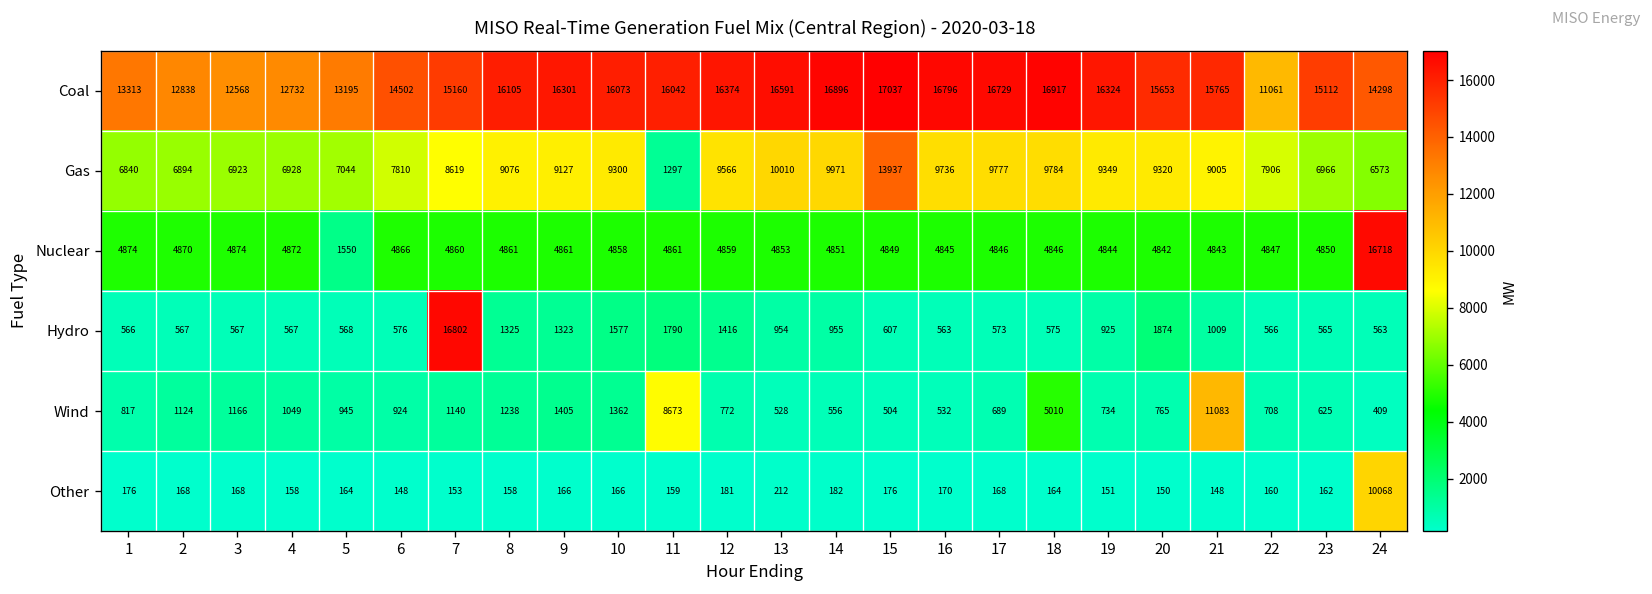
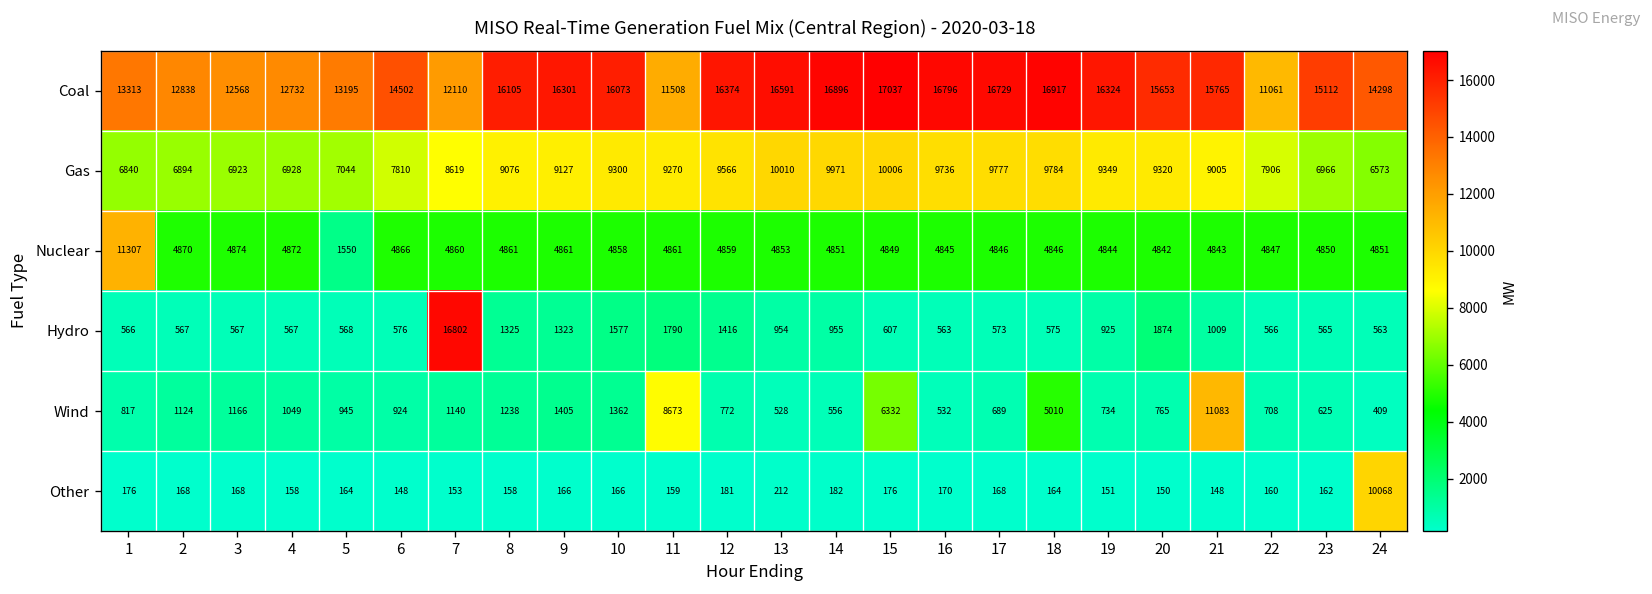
  {
    "Coal": {
      "1": 13313,
      "2": 12838,
      "3": 12568,
      "4": 12732,
      "5": 13195,
      "6": 14502,
-     "7": 15160,
+     "7": 12110,
      "8": 16105,
      "9": 16301,
      "10": 16073,
-     "11": 16042,
+     "11": 11508,
      "12": 16374,
      "13": 16591,
      "14": 16896,
      "15": 17037,
      "16": 16796,
      "17": 16729,
      "18": 16917,
      "19": 16324,
      "20": 15653,
      "21": 15765,
      "22": 11061,
      "23": 15112,
      "24": 14298
    },
    "Gas": {
      "1": 6840,
      "2": 6894,
      "3": 6923,
      "4": 6928,
      "5": 7044,
      "6": 7810,
      "7": 8619,
      "8": 9076,
      "9": 9127,
      "10": 9300,
-     "11": 1297,
+     "11": 9270,
      "12": 9566,
      "13": 10010,
      "14": 9971,
-     "15": 13937,
+     "15": 10006,
      "16": 9736,
      "17": 9777,
      "18": 9784,
      "19": 9349,
      "20": 9320,
      "21": 9005,
      "22": 7906,
      "23": 6966,
      "24": 6573
    },
    "Nuclear": {
-     "1": 4874,
+     "1": 11307,
      "2": 4870,
      "3": 4874,
      "4": 4872,
      "5": 1550,
      "6": 4866,
      "7": 4860,
      "8": 4861,
      "9": 4861,
      "10": 4858,
      "11": 4861,
      "12": 4859,
      "13": 4853,
      "14": 4851,
      "15": 4849,
      "16": 4845,
      "17": 4846,
      "18": 4846,
      "19": 4844,
      "20": 4842,
      "21": 4843,
      "22": 4847,
      "23": 4850,
-     "24": 16718
+     "24": 4851
    },
    "Hydro": {
      "1": 566,
      "2": 567,
      "3": 567,
      "4": 567,
      "5": 568,
      "6": 576,
      "7": 16802,
      "8": 1325,
      "9": 1323,
      "10": 1577,
      "11": 1790,
      "12": 1416,
      "13": 954,
      "14": 955,
      "15": 607,
      "16": 563,
      "17": 573,
      "18": 575,
      "19": 925,
      "20": 1874,
      "21": 1009,
      "22": 566,
      "23": 565,
      "24": 563
    },
    "Wind": {
      "1": 817,
      "2": 1124,
      "3": 1166,
      "4": 1049,
      "5": 945,
      "6": 924,
      "7": 1140,
      "8": 1238,
      "9": 1405,
      "10": 1362,
      "11": 8673,
      "12": 772,
      "13": 528,
      "14": 556,
-     "15": 504,
+     "15": 6332,
      "16": 532,
      "17": 689,
      "18": 5010,
      "19": 734,
      "20": 765,
      "21": 11083,
      "22": 708,
      "23": 625,
      "24": 409
    },
    "Other": {
      "1": 176,
      "2": 168,
      "3": 168,
      "4": 158,
      "5": 164,
      "6": 148,
      "7": 153,
      "8": 158,
      "9": 166,
      "10": 166,
      "11": 159,
      "12": 181,
      "13": 212,
      "14": 182,
      "15": 176,
      "16": 170,
      "17": 168,
      "18": 164,
      "19": 151,
      "20": 150,
      "21": 148,
      "22": 160,
      "23": 162,
      "24": 10068
    }
  }
